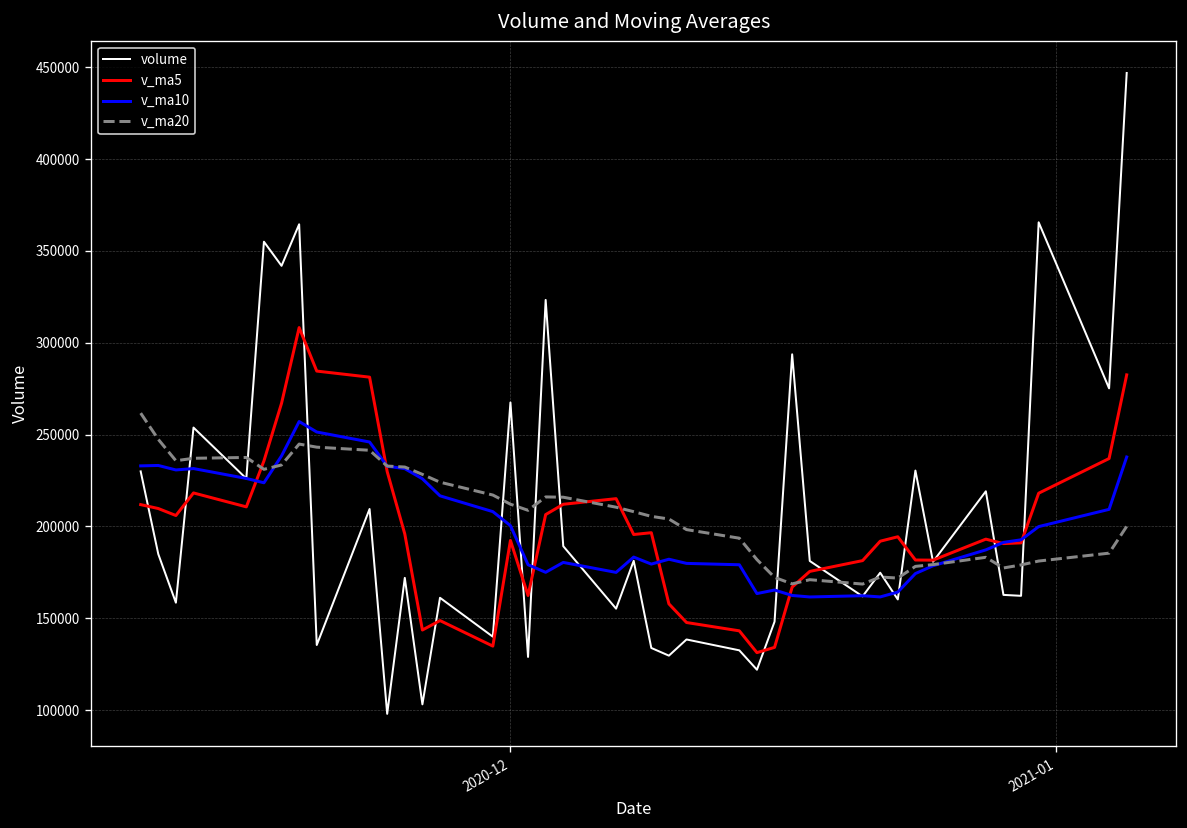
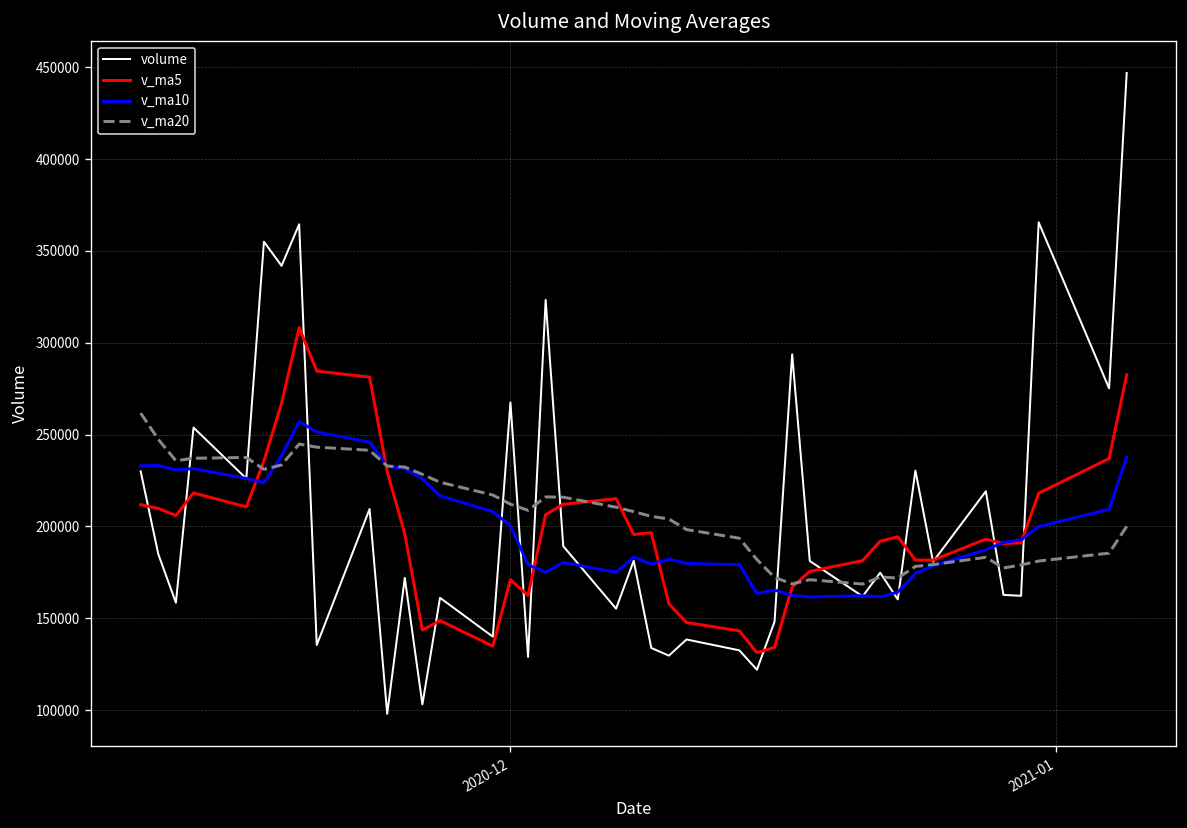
  {
    "volume": {
      "2020-12": 268000
    },
    "v_ma5": {
-     "2020-12": 192000
+     "2020-12": 171000
    },
    "v_ma10": {
      "2020-12": 200000
    },
    "v_ma20": {
      "2020-12": 212000
    }
  }
